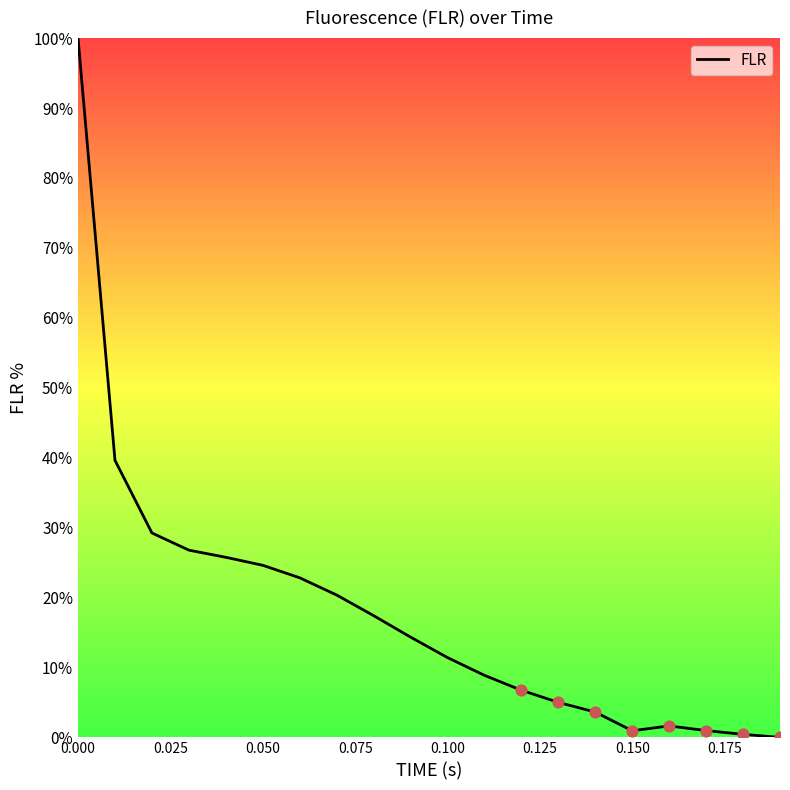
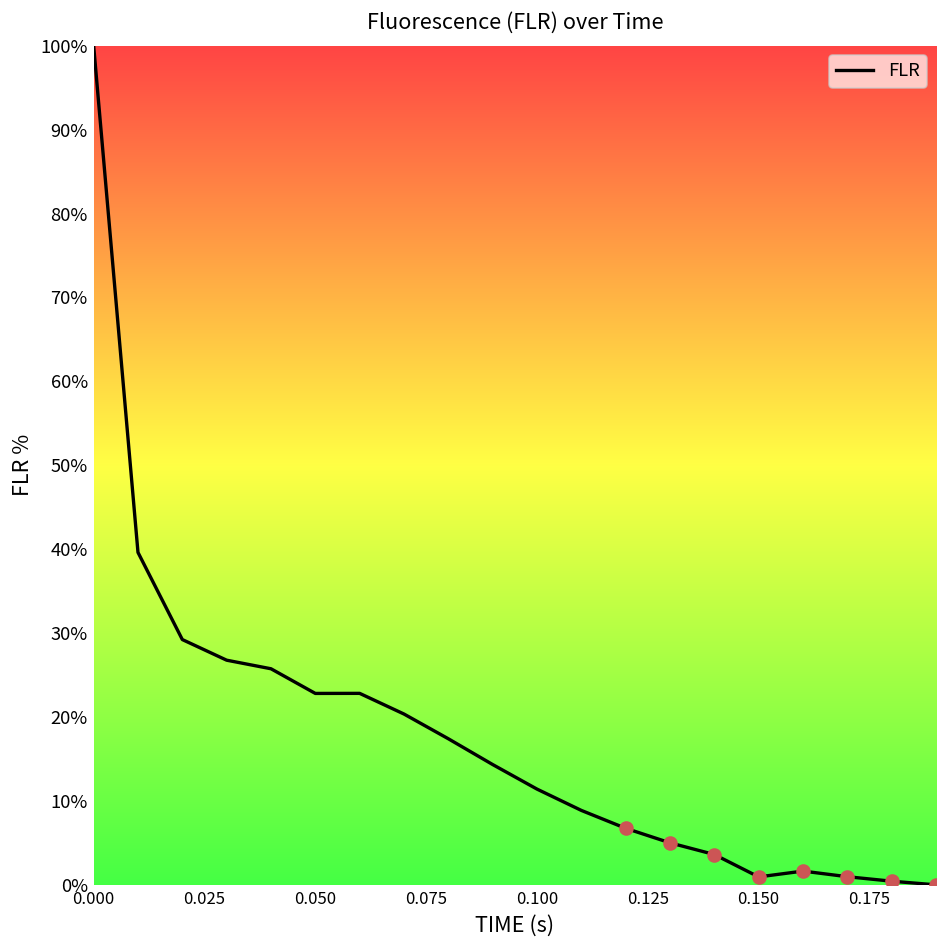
  {
    "FLR": {
      "0.000": "100%",
-     "0.050": "25%",
+     "0.050": "23%",
      "0.100": "11%"
    }
  }
